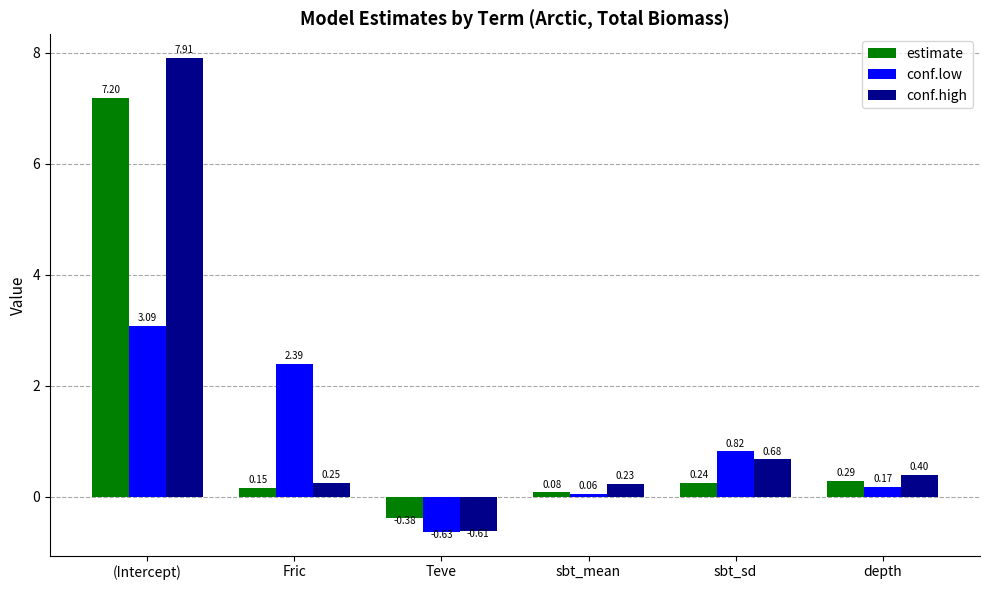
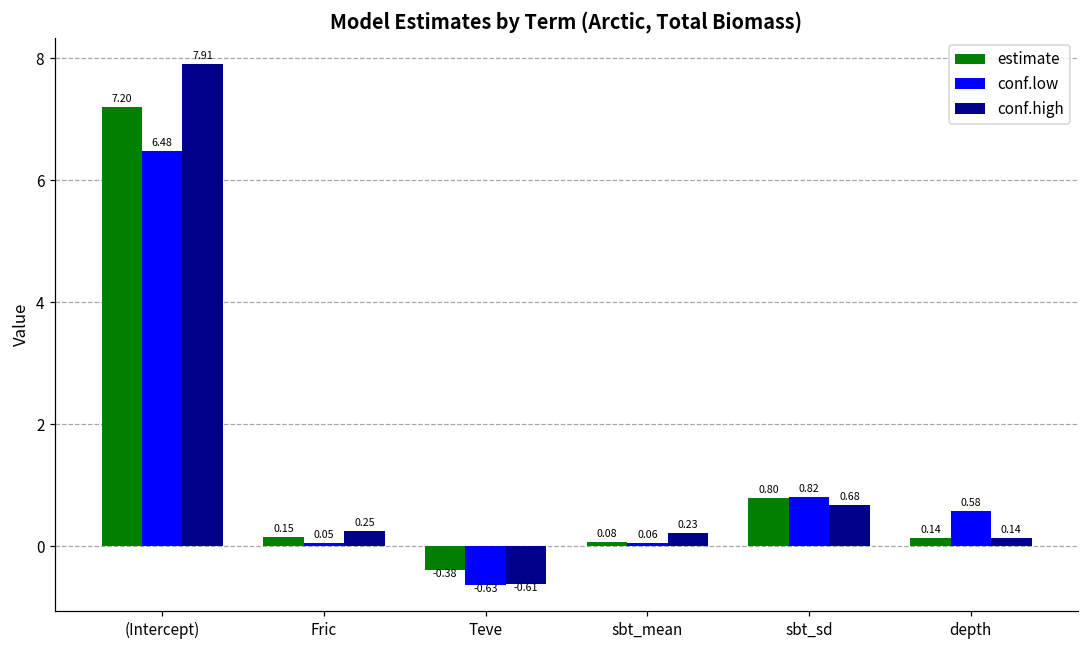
  {
    "estimate": {
      "(Intercept)": 7.20,
      "Fric": 0.15,
      "Teve": -0.38,
      "sbt_mean": 0.08,
-     "sbt_sd": 0.24,
-     "depth": 0.29
+     "sbt_sd": 0.80,
+     "depth": 0.14
    },
    "conf.low": {
-     "(Intercept)": 3.09,
-     "Fric": 2.39,
+     "(Intercept)": 6.48,
+     "Fric": 0.05,
      "Teve": -0.63,
      "sbt_mean": 0.06,
      "sbt_sd": 0.82,
-     "depth": 0.17
+     "depth": 0.58
    },
    "conf.high": {
      "(Intercept)": 7.91,
      "Fric": 0.25,
      "Teve": -0.61,
      "sbt_mean": 0.23,
      "sbt_sd": 0.68,
-     "depth": 0.40
+     "depth": 0.14
    }
  }
